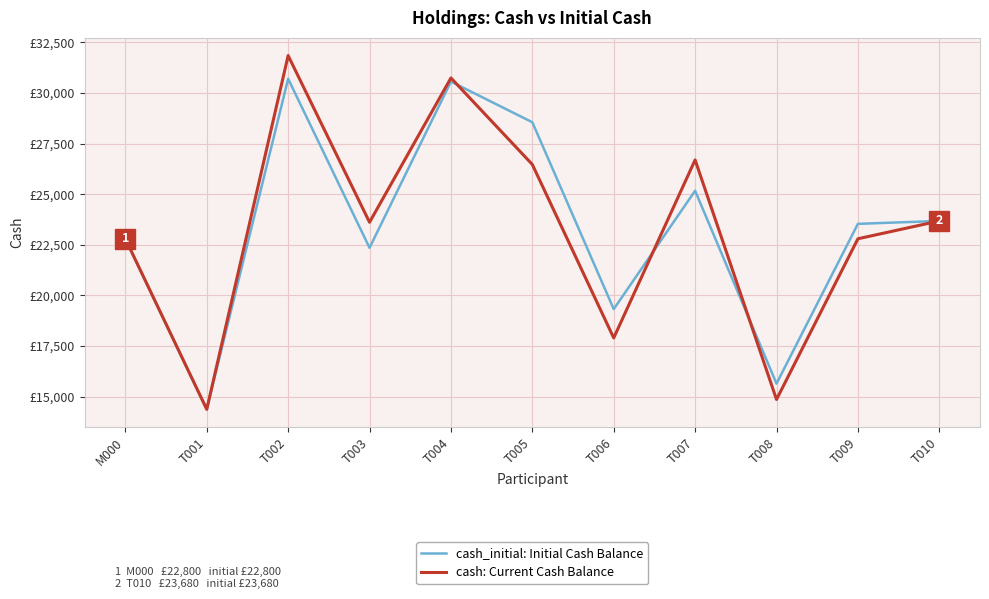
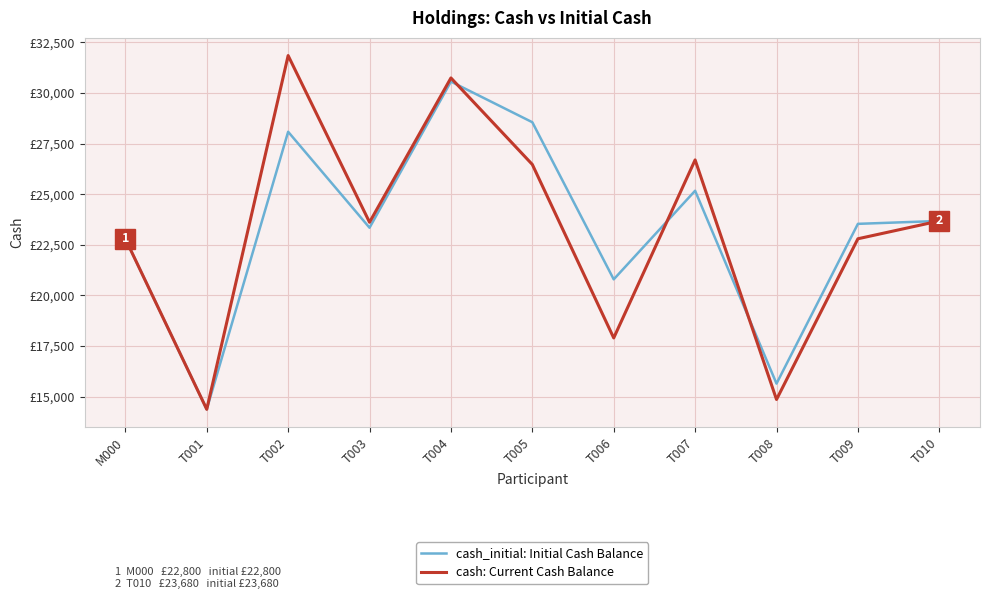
  {
    "cash_initial: Initial Cash Balance": {
-     "T002": "£30,700",
-     "T003": "£22,400",
+     "T002": "£28,100",
+     "T003": "£23,300",
      "T004": "£30,600",
      "T005": "£28,600",
-     "T006": "£19,300",
+     "T006": "£20,800",
      "T007": "£25,200",
      "T008": "£15,600",
      "T009": "£23,500"
    }
  }
